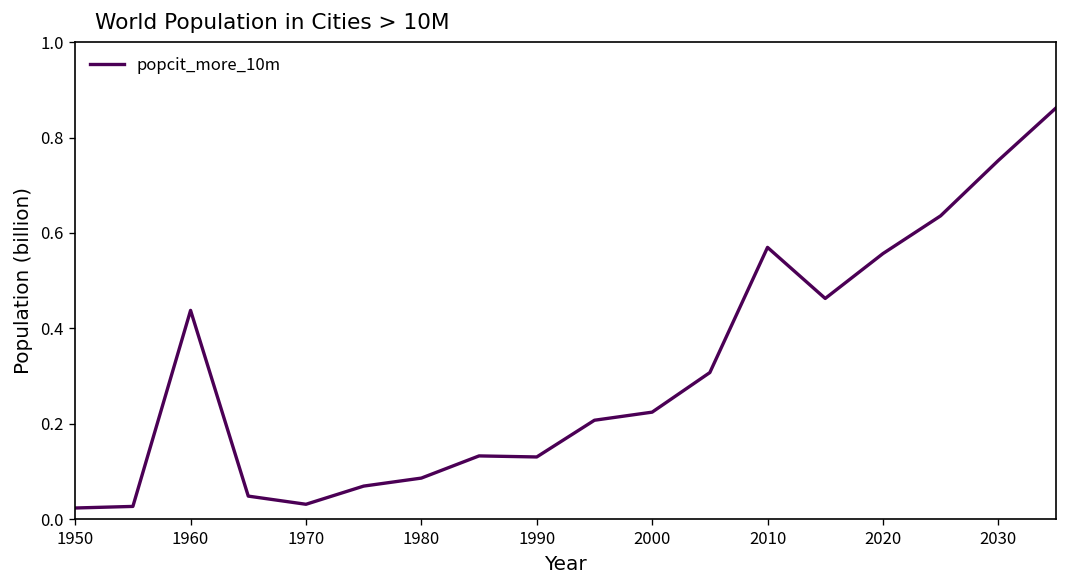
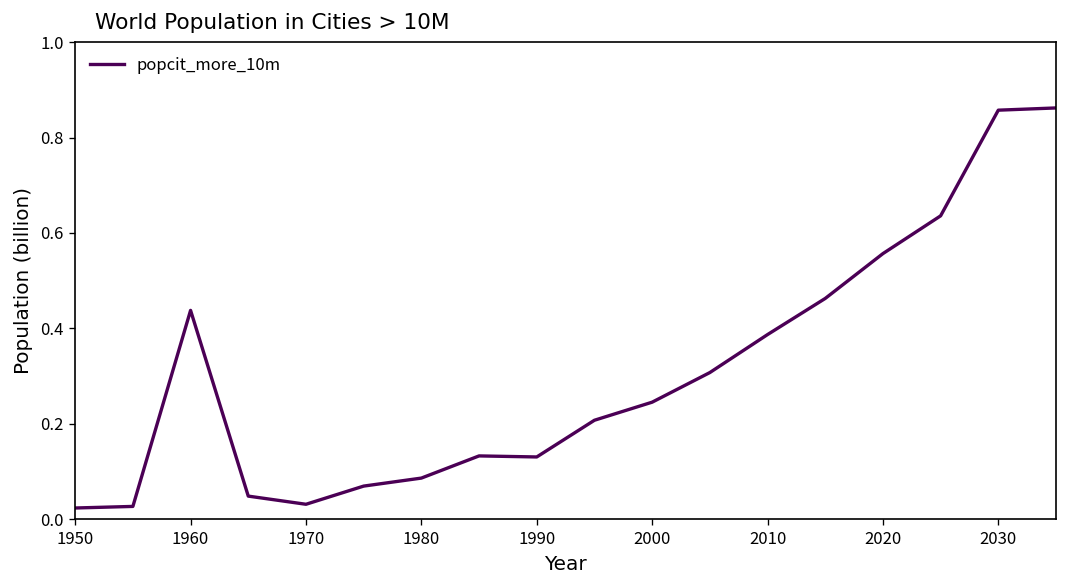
  {
    "1950": 0.02,
    "1960": 0.44,
    "1970": 0.03,
    "1980": 0.09,
    "1990": 0.13,
-   "2000": 0.22,
-   "2010": 0.57,
+   "2000": 0.25,
+   "2010": 0.39,
    "2020": 0.56,
-   "2030": 0.75
+   "2030": 0.86
  }
